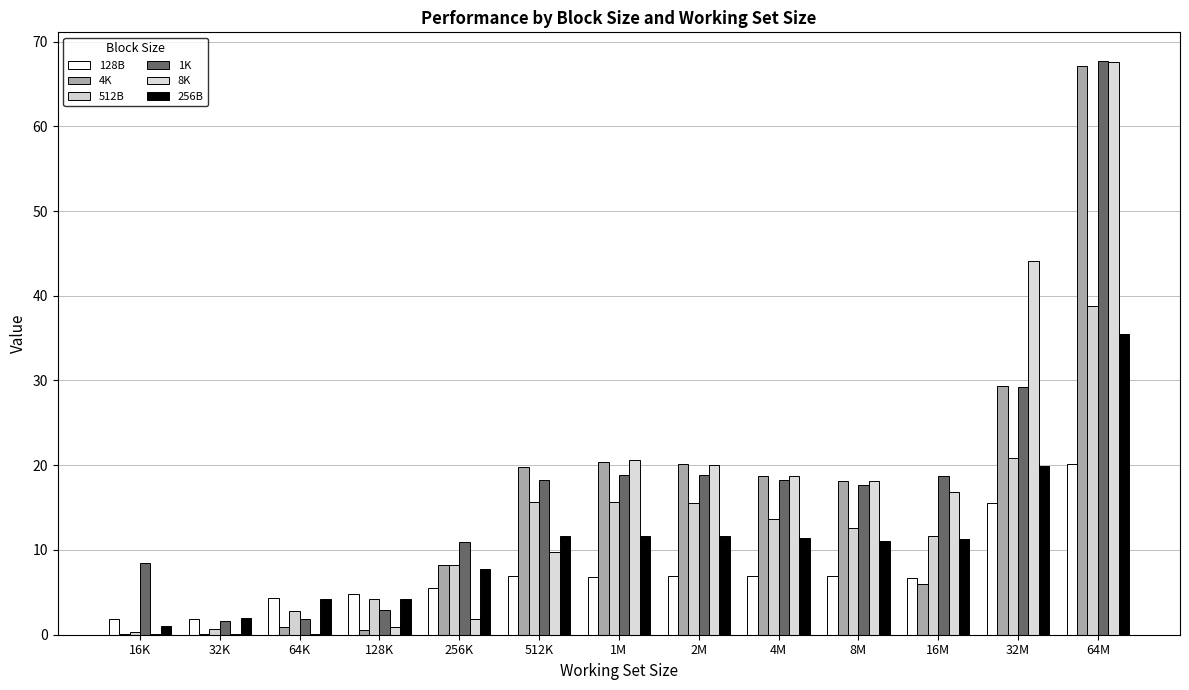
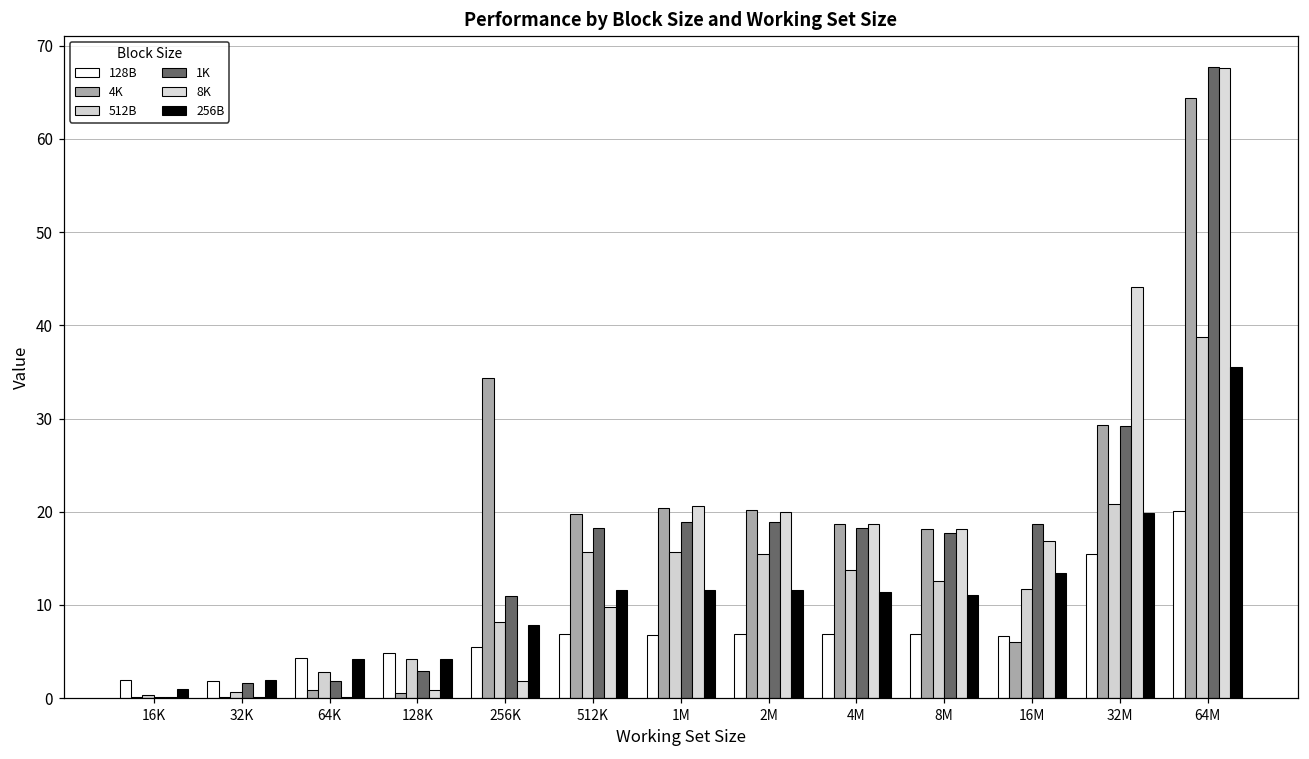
  {
    "128B": {
      "16K": 2,
      "32K": 2,
      "64K": 4,
      "128K": 5,
      "256K": 6,
      "512K": 7,
      "1M": 7,
      "2M": 7,
      "4M": 7,
      "8M": 7,
      "16M": 7,
      "32M": 16,
      "64M": 20
    },
    "4K": {
      "64K": 1,
      "128K": 1,
-     "256K": 8,
+     "256K": 34,
      "512K": 20,
      "1M": 20,
      "2M": 20,
      "4M": 19,
      "8M": 18,
      "16M": 6,
      "32M": 29,
-     "64M": 67
+     "64M": 64
    },
    "1K": {
-     "16K": 9,
+     "16K": 0,
      "32K": 2,
      "64K": 2,
      "128K": 3,
      "256K": 11,
      "512K": 18,
      "1M": 19,
      "2M": 19,
      "4M": 18,
      "8M": 18,
      "16M": 19,
      "32M": 29,
      "64M": 68
    },
    "256B": {
      "16K": 1,
      "32K": 2,
      "64K": 4,
      "128K": 4,
      "256K": 8,
      "512K": 12,
      "1M": 12,
      "2M": 12,
      "4M": 11,
      "8M": 11,
-     "16M": 11,
+     "16M": 13,
      "32M": 20,
      "64M": 36
    }
  }
